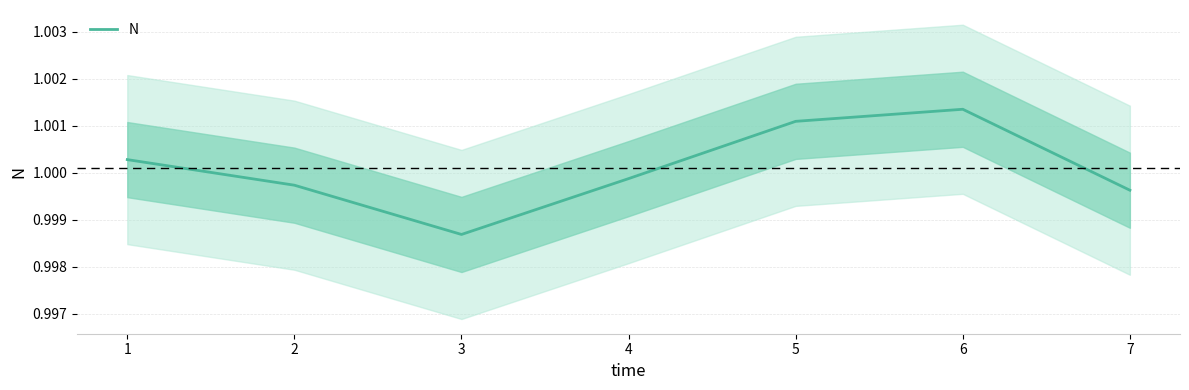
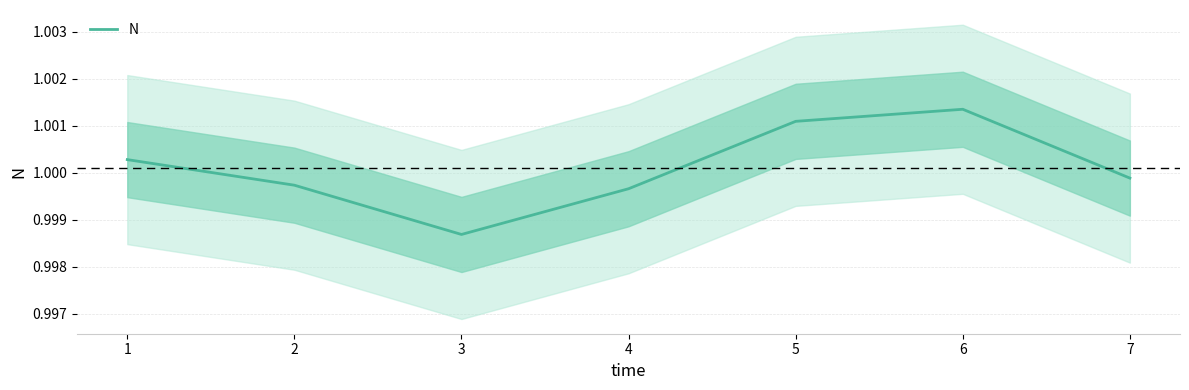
  {
    "N": {
      "1": 1.0003,
      "2": 0.9997,
      "3": 0.9987,
-     "4": 0.9999,
+     "4": 0.9997,
      "5": 1.0011,
      "6": 1.0014,
-     "7": 0.9996
+     "7": 0.9999
    }
  }
